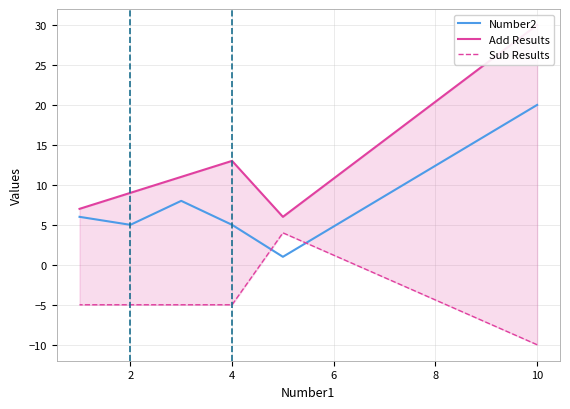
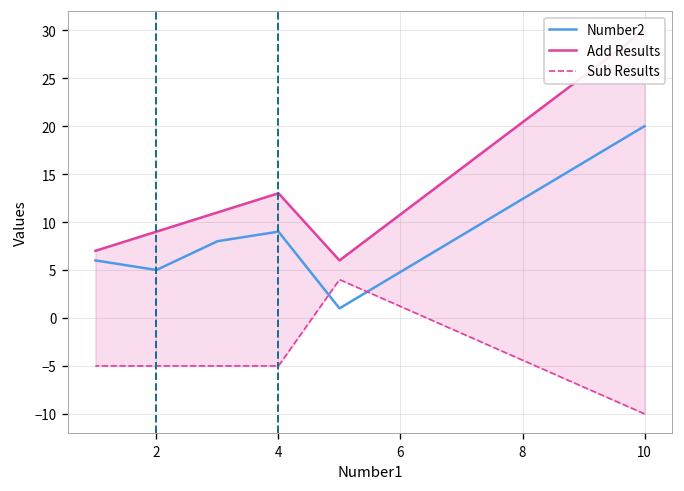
  {
    "Number2": {
      "2": 5,
-     "4": 5,
+     "4": 9,
      "10": 20
    }
  }
